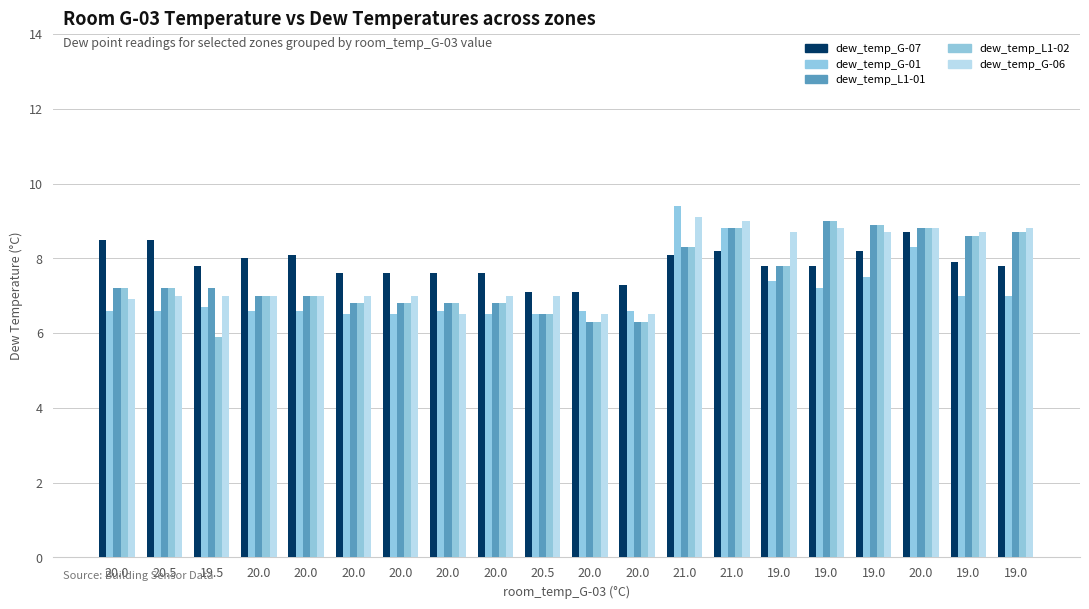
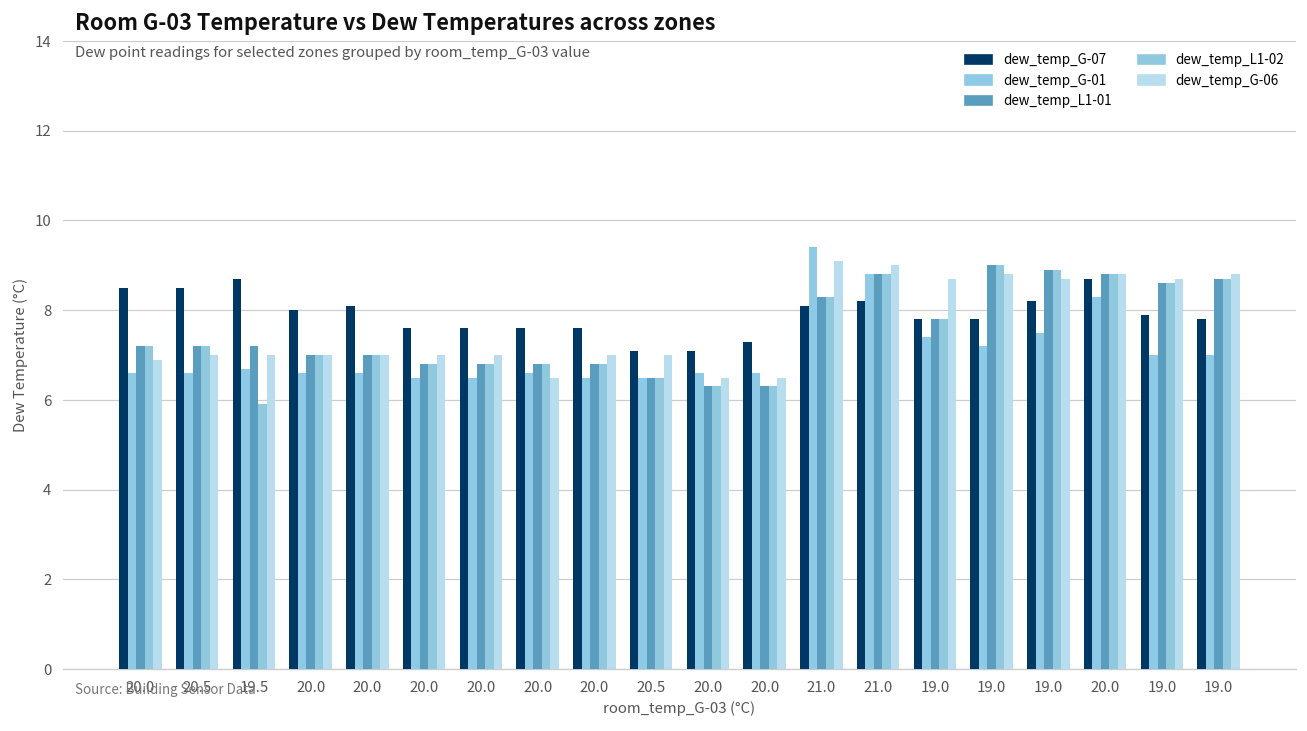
  {
    "dew_temp_G-07": {
-     "19.5": 7.8
+     "19.5": 8.7
    },
    "dew_temp_L1-01": {
      "19.5": 7.2
    }
  }
